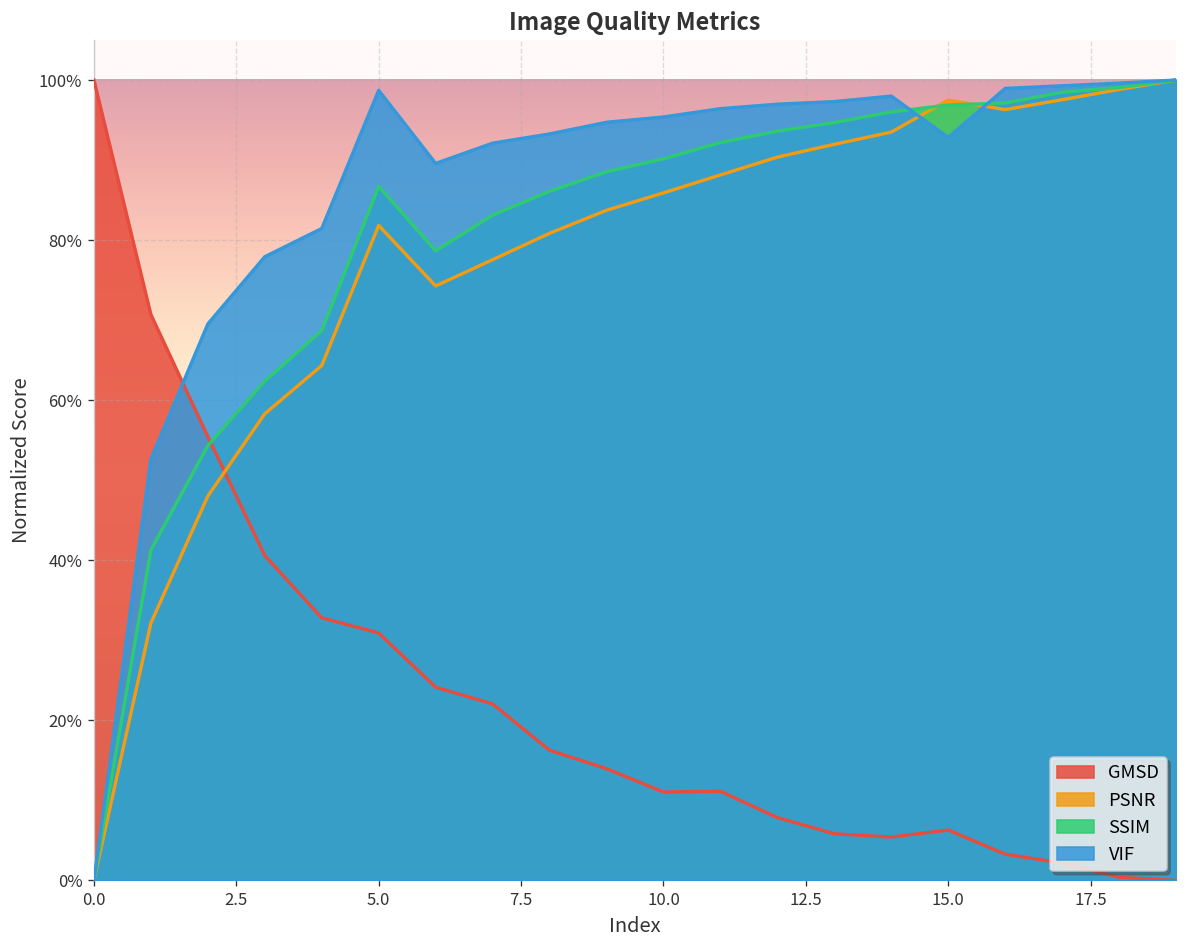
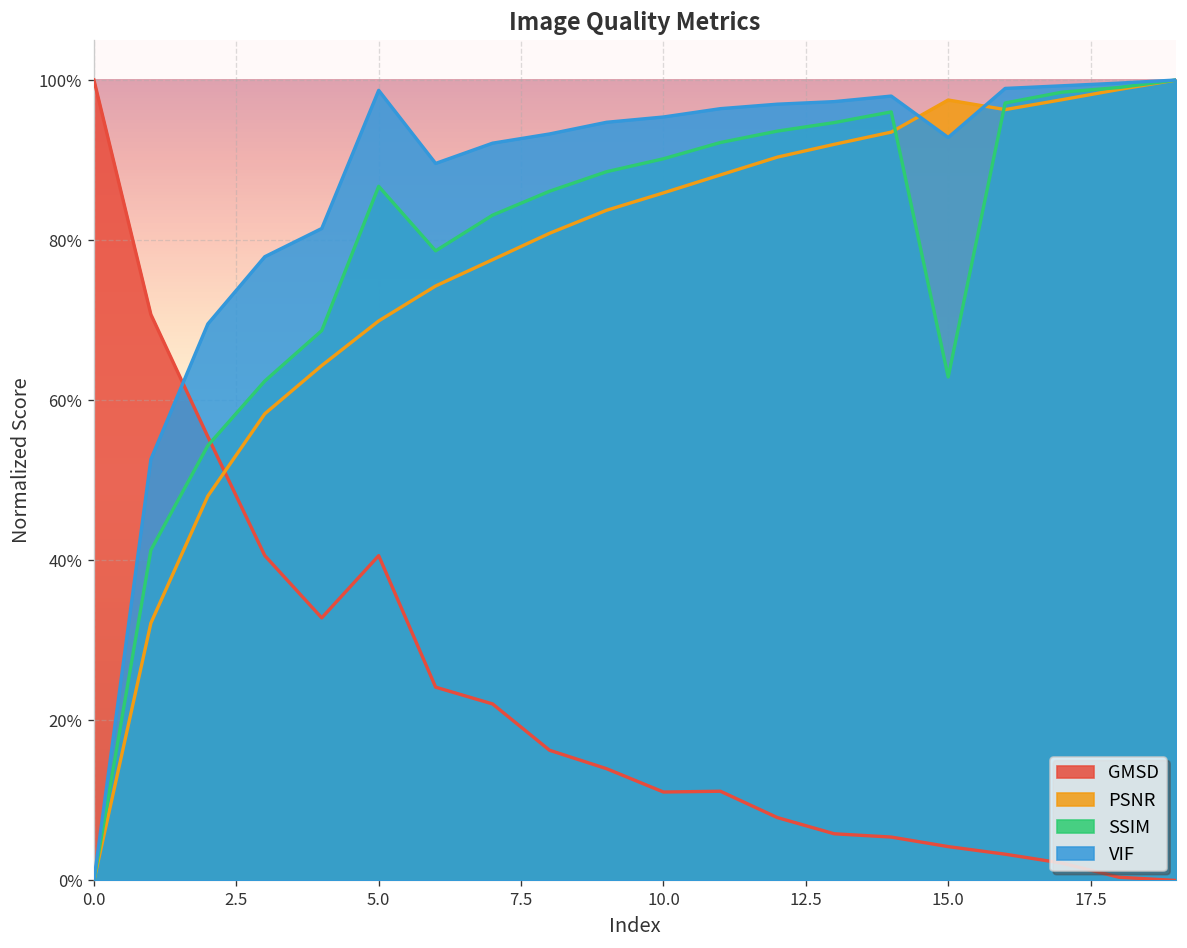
  {
    "GMSD": {
      "0.0": "100%",
-     "5.0": "31%",
+     "5.0": "41%",
      "10.0": "11%",
-     "15.0": "6%"
+     "15.0": "4%"
    },
    "PSNR": {
-     "5.0": "82%",
+     "5.0": "70%",
      "10.0": "86%",
      "15.0": "98%"
    },
    "SSIM": {
      "5.0": "87%",
      "10.0": "90%",
-     "15.0": "97%"
+     "15.0": "63%"
    },
    "VIF": {
      "5.0": "99%",
      "10.0": "95%",
      "15.0": "93%"
    }
  }
